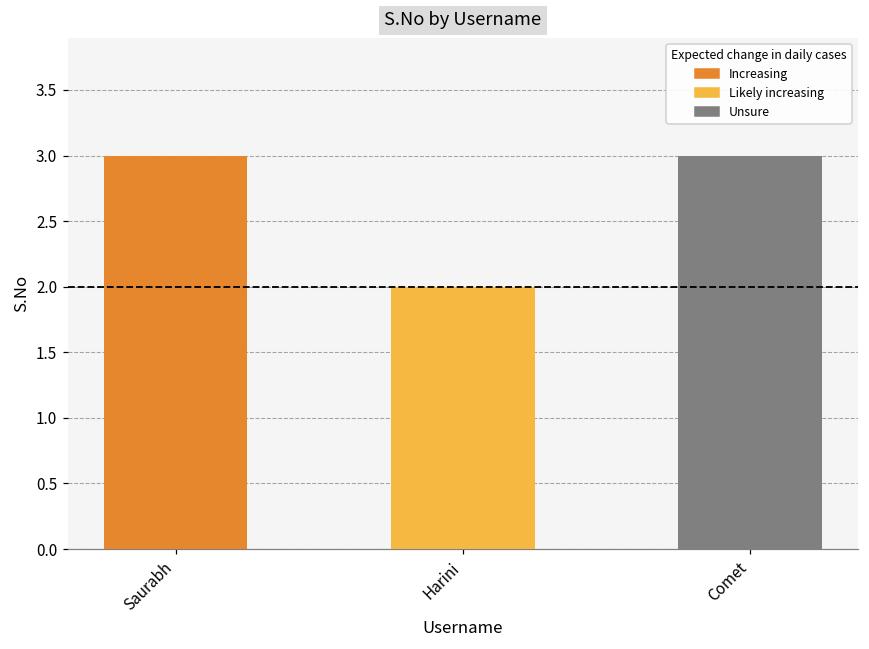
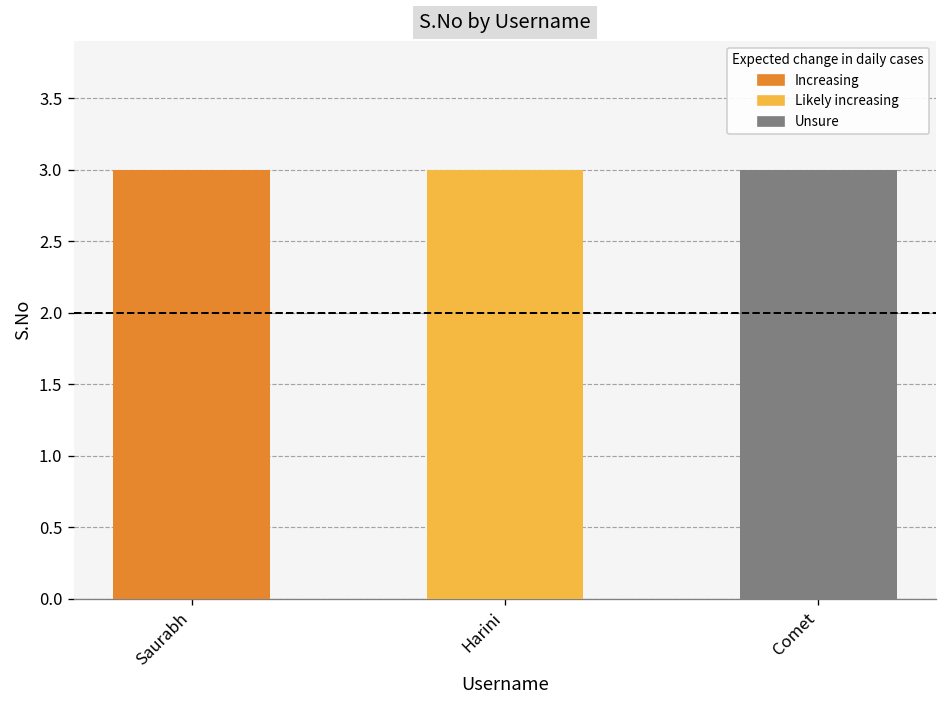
  {
    "Saurabh": 3,
-   "Harini": 2,
+   "Harini": 3,
    "Comet": 3
  }
